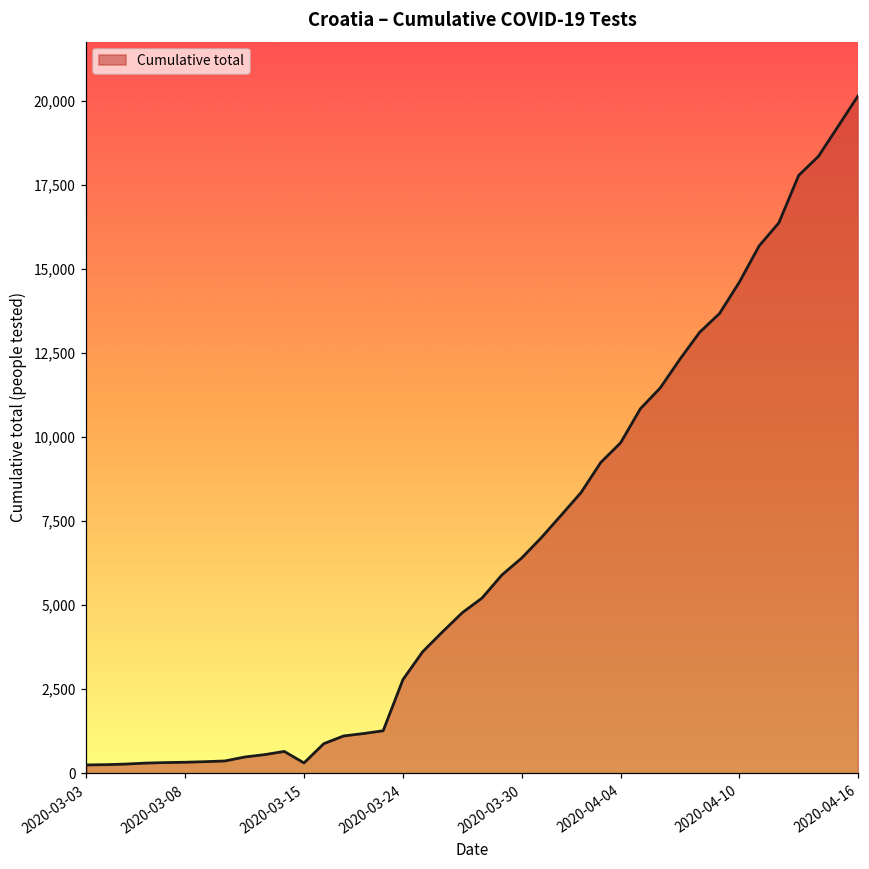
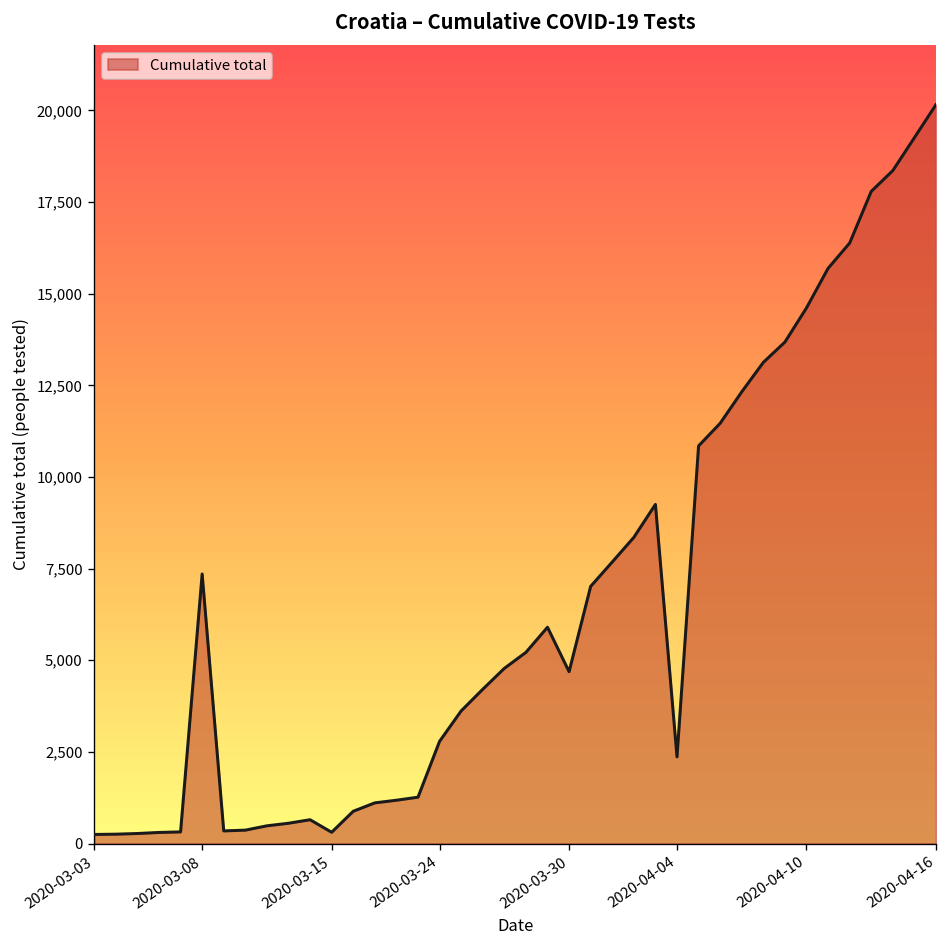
  {
    "2020-03-03": "200",
-   "2020-03-08": "300",
+   "2020-03-08": "7,400",
    "2020-03-15": "300",
    "2020-03-24": "2,800",
-   "2020-03-30": "6,400",
-   "2020-04-04": "9,800",
+   "2020-03-30": "4,700",
+   "2020-04-04": "2,400",
    "2020-04-10": "14,600",
    "2020-04-16": "20,200"
  }
